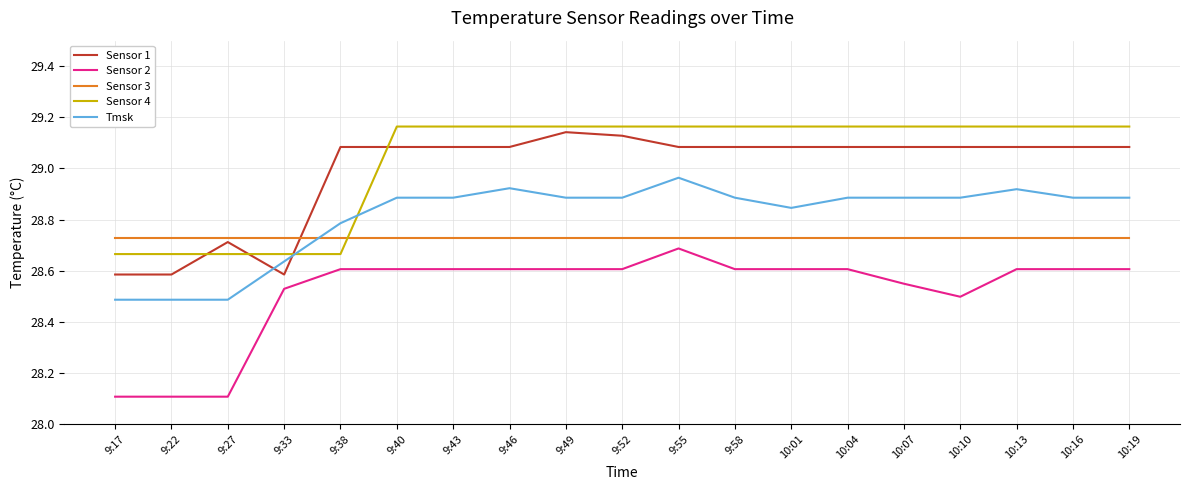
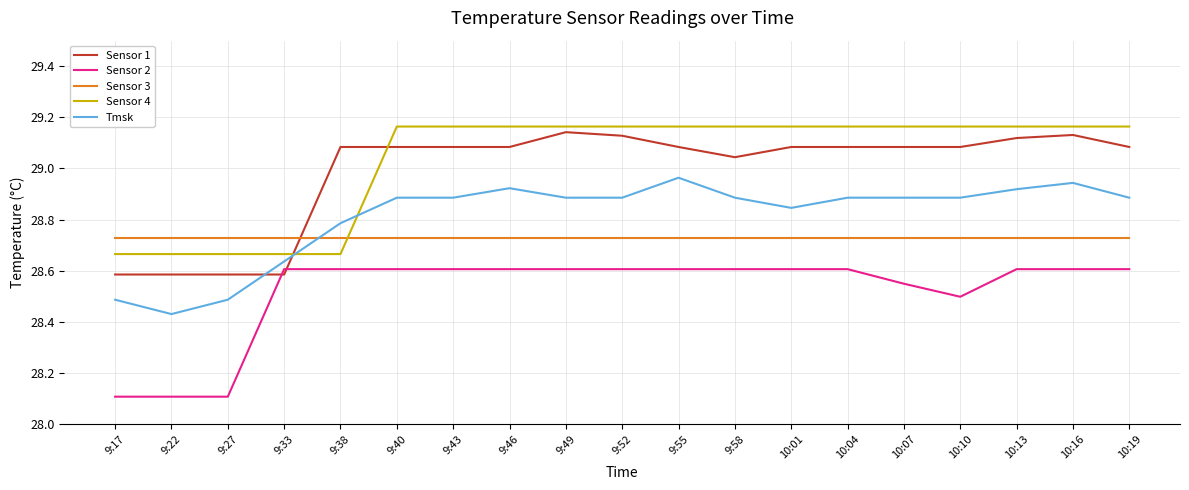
  {
    "Sensor 1": {
      "9:17": 28.59,
      "9:22": 28.59,
-     "9:27": 28.71,
+     "9:27": 28.59,
      "9:33": 28.59,
      "9:38": 29.08,
      "9:40": 29.08,
      "9:43": 29.08,
      "9:46": 29.08,
      "9:49": 29.14,
      "9:52": 29.13,
      "9:55": 29.08,
-     "9:58": 29.08,
+     "9:58": 29.04,
      "10:01": 29.08,
      "10:04": 29.08,
      "10:07": 29.08,
      "10:10": 29.08,
-     "10:13": 29.08,
-     "10:16": 29.08,
+     "10:13": 29.12,
+     "10:16": 29.13,
      "10:19": 29.08
    },
    "Sensor 2": {
      "9:17": 28.11,
      "9:22": 28.11,
      "9:27": 28.11,
-     "9:33": 28.53,
+     "9:33": 28.61,
      "9:38": 28.61,
      "9:40": 28.61,
      "9:43": 28.61,
      "9:46": 28.61,
      "9:49": 28.61,
      "9:52": 28.61,
-     "9:55": 28.69,
+     "9:55": 28.61,
      "9:58": 28.61,
      "10:01": 28.61,
      "10:04": 28.61,
      "10:07": 28.55,
      "10:10": 28.50,
      "10:13": 28.61,
      "10:16": 28.61,
      "10:19": 28.61
    },
    "Sensor 3": {
      "9:17": 28.73,
      "9:22": 28.73,
      "9:27": 28.73,
      "9:33": 28.73,
      "9:38": 28.73,
      "9:40": 28.73,
      "9:43": 28.73,
      "9:46": 28.73,
      "9:49": 28.73,
      "9:52": 28.73,
      "9:55": 28.73,
      "9:58": 28.73,
      "10:01": 28.73,
      "10:04": 28.73,
      "10:07": 28.73,
      "10:10": 28.73,
      "10:13": 28.73,
      "10:16": 28.73,
      "10:19": 28.73
    },
    "Sensor 4": {
      "9:17": 28.67,
      "9:22": 28.67,
      "9:27": 28.67,
      "9:33": 28.67,
      "9:38": 28.67,
      "9:40": 29.16,
      "9:43": 29.16,
      "9:46": 29.16,
      "9:49": 29.16,
      "9:52": 29.16,
      "9:55": 29.16,
      "9:58": 29.16,
      "10:01": 29.16,
      "10:04": 29.16,
      "10:07": 29.16,
      "10:10": 29.16,
      "10:13": 29.16,
      "10:16": 29.16,
      "10:19": 29.16
    },
    "Tmsk": {
      "9:17": 28.49,
-     "9:22": 28.49,
+     "9:22": 28.43,
      "9:27": 28.49,
      "9:33": 28.64,
      "9:38": 28.79,
      "9:40": 28.89,
      "9:43": 28.89,
      "9:46": 28.92,
      "9:49": 28.89,
      "9:52": 28.89,
      "9:55": 28.96,
      "9:58": 28.89,
      "10:01": 28.85,
      "10:04": 28.89,
      "10:07": 28.89,
      "10:10": 28.89,
      "10:13": 28.92,
-     "10:16": 28.89,
+     "10:16": 28.94,
      "10:19": 28.89
    }
  }
